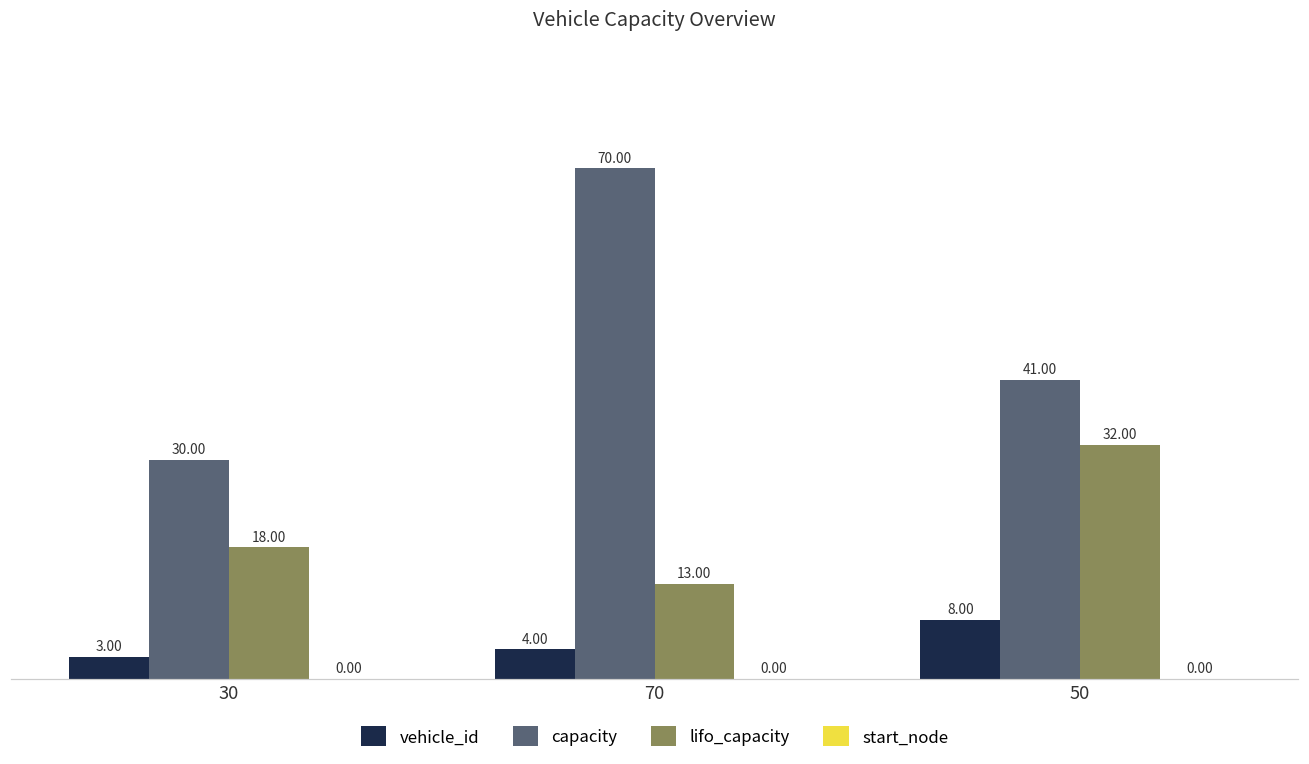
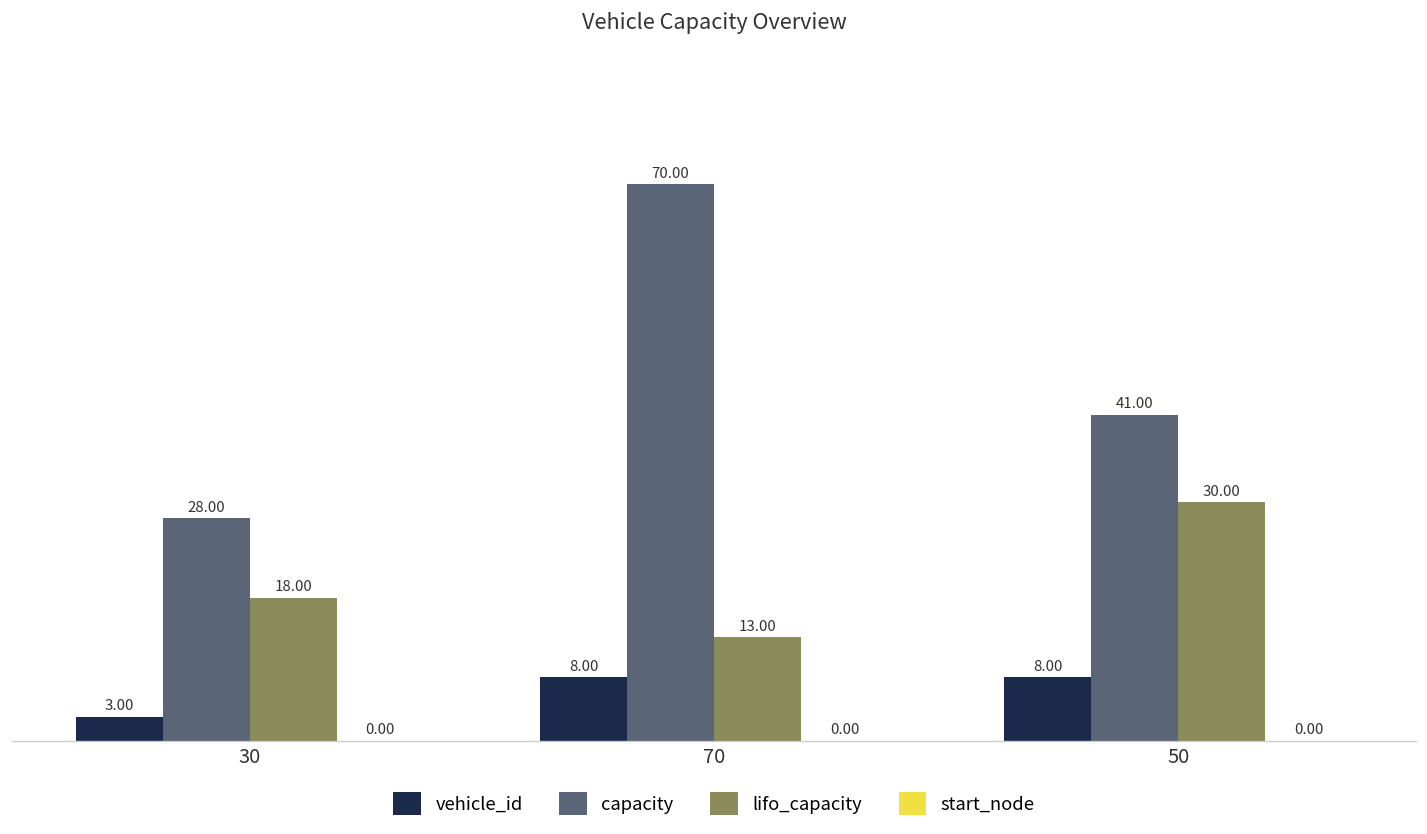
  {
    "vehicle_id": {
      "30": 3.00,
-     "70": 4.00,
+     "70": 8.00,
      "50": 8.00
    },
    "capacity": {
-     "30": 30.00,
+     "30": 28.00,
      "70": 70.00,
      "50": 41.00
    },
    "lifo_capacity": {
      "30": 18.00,
      "70": 13.00,
-     "50": 32.00
+     "50": 30.00
    },
    "start_node": {
      "30": 0.00,
      "70": 0.00,
      "50": 0.00
    }
  }
